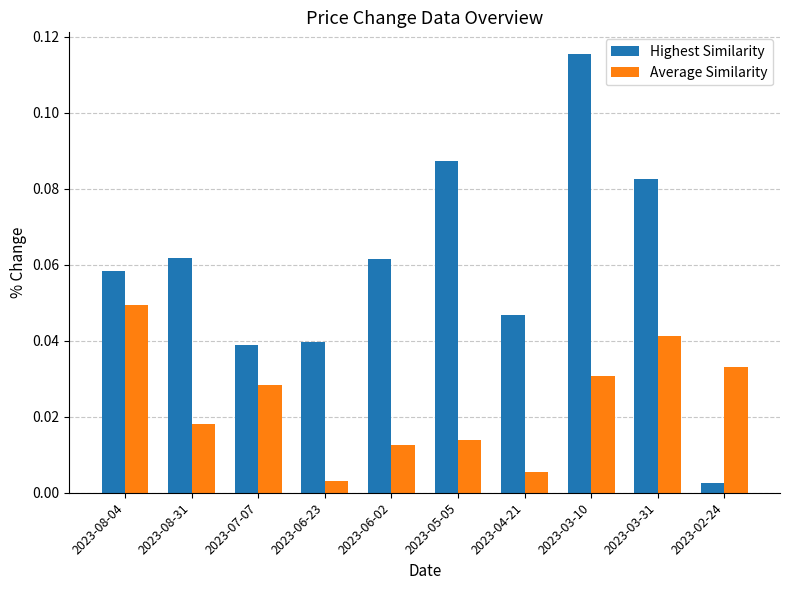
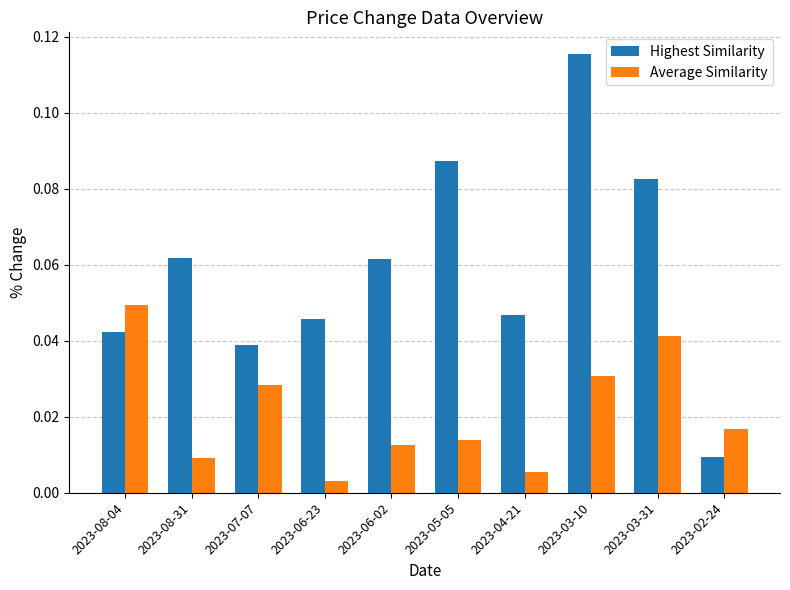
  {
    "Highest Similarity": {
-     "2023-08-04": 0.058,
+     "2023-08-04": 0.042,
      "2023-08-31": 0.062,
      "2023-07-07": 0.039,
-     "2023-06-23": 0.040,
+     "2023-06-23": 0.046,
      "2023-06-02": 0.062,
      "2023-05-05": 0.087,
      "2023-04-21": 0.047,
      "2023-03-10": 0.115,
      "2023-03-31": 0.083,
-     "2023-02-24": 0.003
+     "2023-02-24": 0.009
    },
    "Average Similarity": {
      "2023-08-04": 0.049,
-     "2023-08-31": 0.018,
+     "2023-08-31": 0.009,
      "2023-07-07": 0.028,
      "2023-06-23": 0.003,
      "2023-06-02": 0.012,
      "2023-05-05": 0.014,
      "2023-04-21": 0.005,
      "2023-03-10": 0.031,
      "2023-03-31": 0.041,
-     "2023-02-24": 0.033
+     "2023-02-24": 0.017
    }
  }
